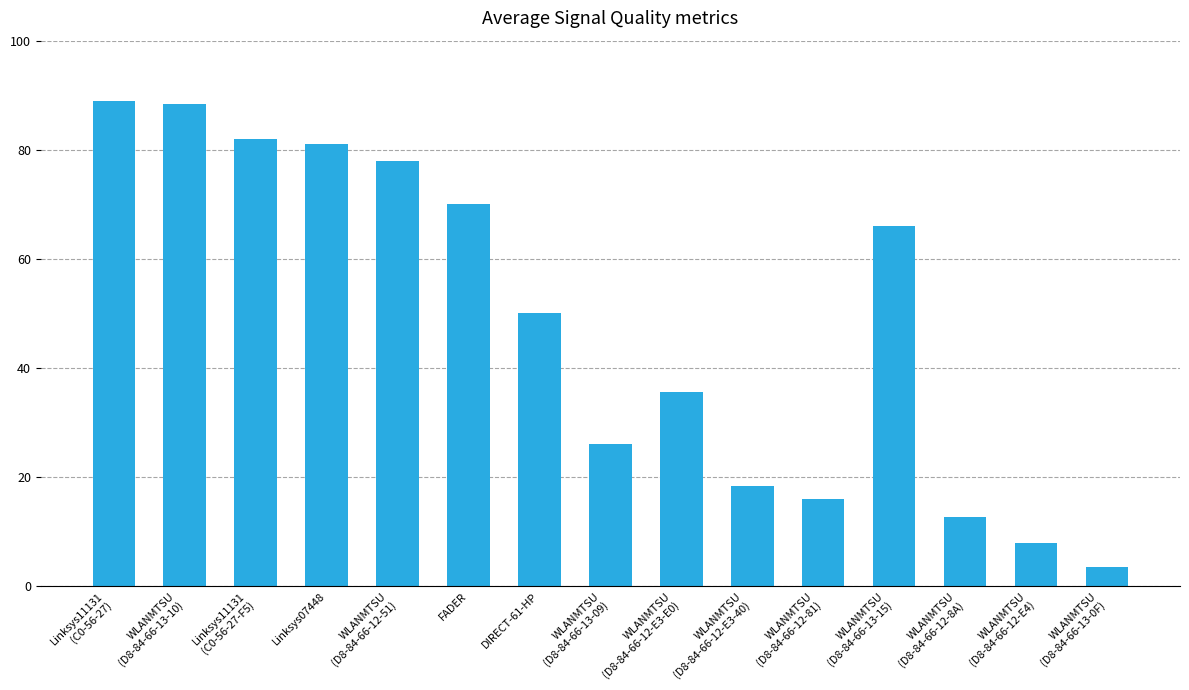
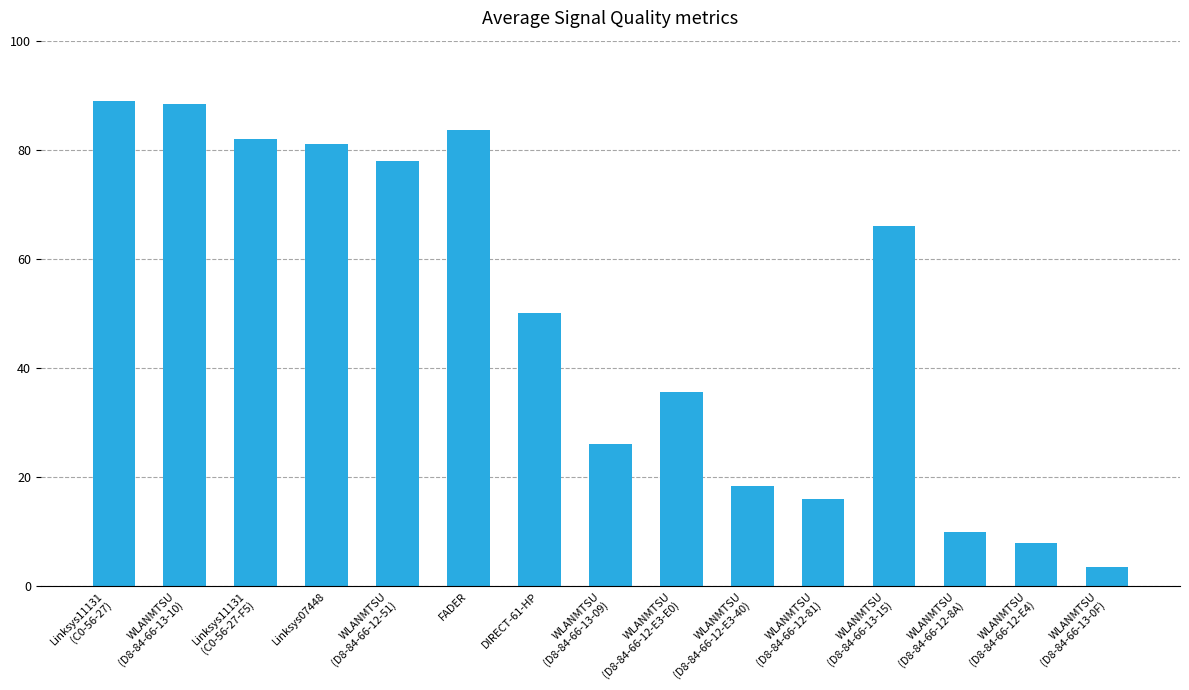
  {
    "Linksys11131 (C0-56-27)": 89,
    "WLANMTSU (D8-84-66-13-10)": 88,
    "Linksys11131 (C0-56-27-F5)": 82,
    "Linksys07448": 81,
    "WLANMTSU (D8-84-66-12-51)": 78,
-   "FADER": 70,
+   "FADER": 84,
    "DIRECT-61-HP": 50,
    "WLANMTSU (D8-84-66-13-09)": 26,
    "WLANMTSU (D8-84-66-12-E3-E0)": 36,
    "WLANMTSU (D8-84-66-12-E3-40)": 18,
    "WLANMTSU (D8-84-66-12-81)": 16,
    "WLANMTSU (D8-84-66-13-15)": 66,
-   "WLANMTSU (D8-84-66-12-8A)": 13,
+   "WLANMTSU (D8-84-66-12-8A)": 10,
    "WLANMTSU (D8-84-66-12-E4)": 8,
    "WLANMTSU (D8-84-66-13-0F)": 4
  }
